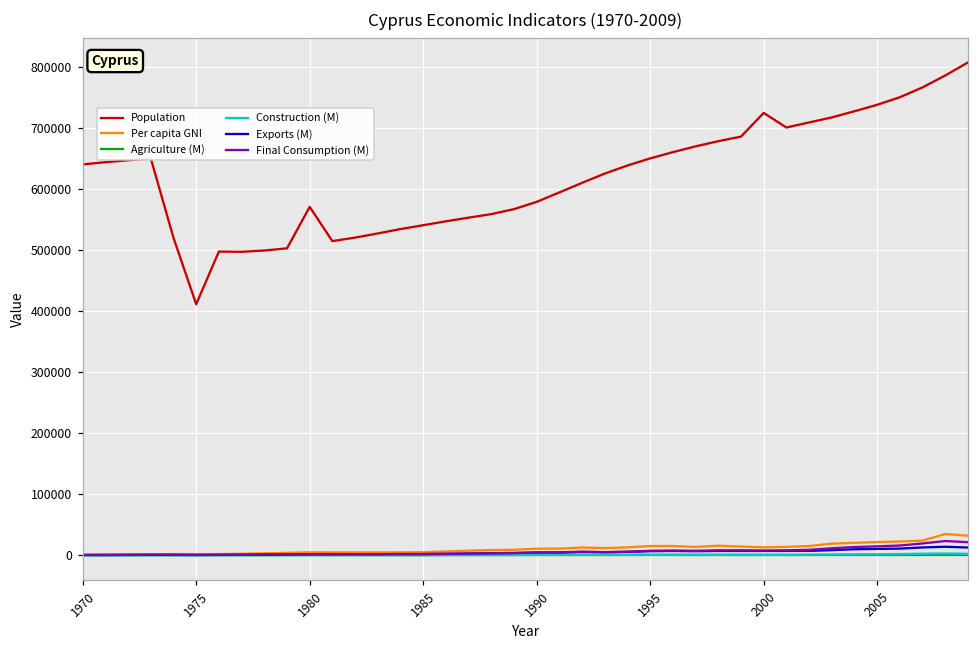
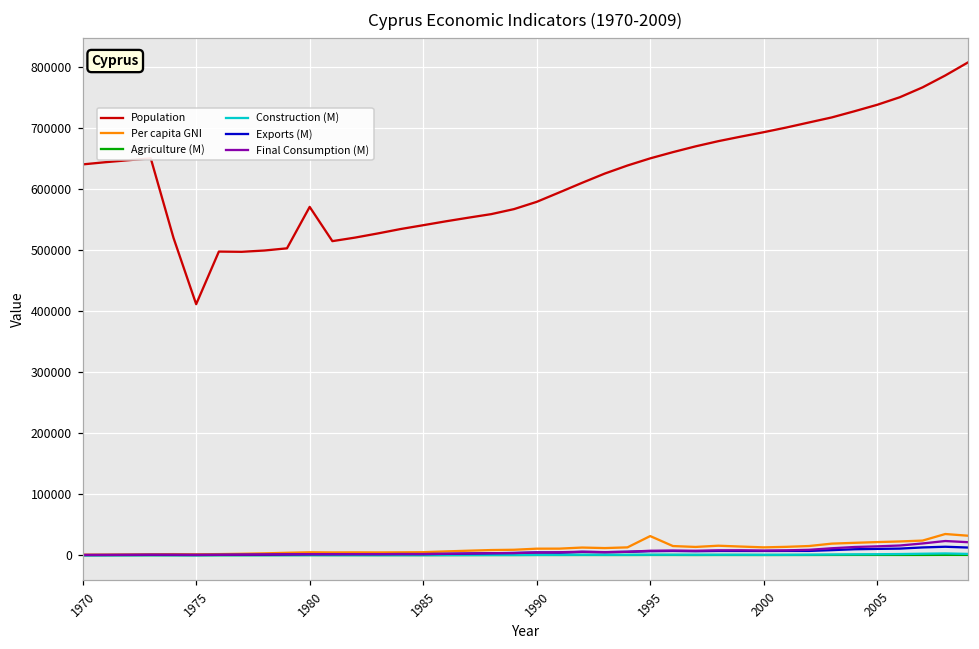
  {
    "Population": {
      "1970": 640000,
      "1975": 410000,
      "1980": 570000,
      "1985": 540000,
      "1990": 580000,
      "1995": 650000,
-     "2000": 730000,
+     "2000": 690000,
      "2005": 740000
    },
    "Per capita GNI": {
      "1990": 10000,
-     "1995": 20000,
+     "1995": 30000,
      "2000": 10000,
      "2005": 20000
    }
  }
